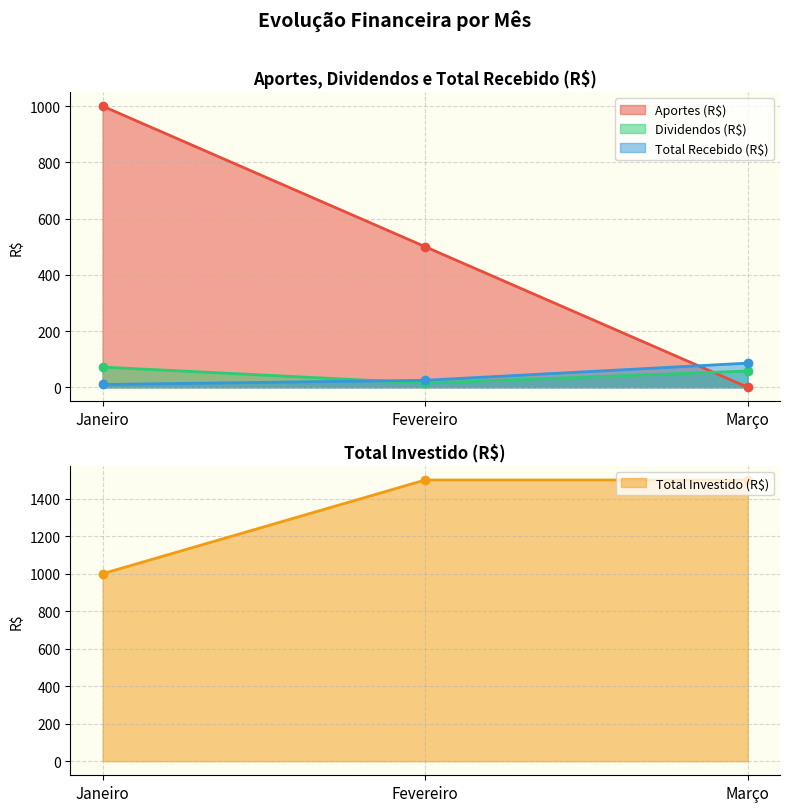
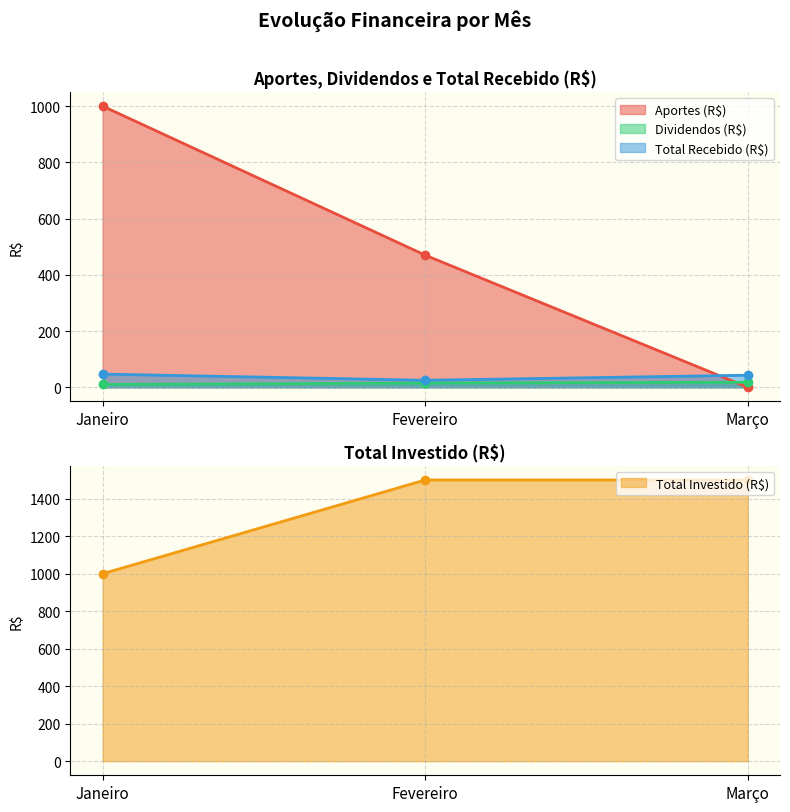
  {
    "Aportes, Dividendos e Total Recebido (R$)": {
      "Aportes (R$)": {
        "Janeiro": 1000,
-       "Fevereiro": 500,
+       "Fevereiro": 470,
        "Março": 0
      },
      "Dividendos (R$)": {
-       "Janeiro": 70,
+       "Janeiro": 10,
        "Fevereiro": 20,
-       "Março": 60
+       "Março": 20
      },
      "Total Recebido (R$)": {
-       "Janeiro": 10,
+       "Janeiro": 50,
        "Fevereiro": 30,
-       "Março": 90
+       "Março": 40
      }
    },
    "Total Investido (R$)": {
      "Janeiro": 1000,
      "Fevereiro": 1500
    }
  }
